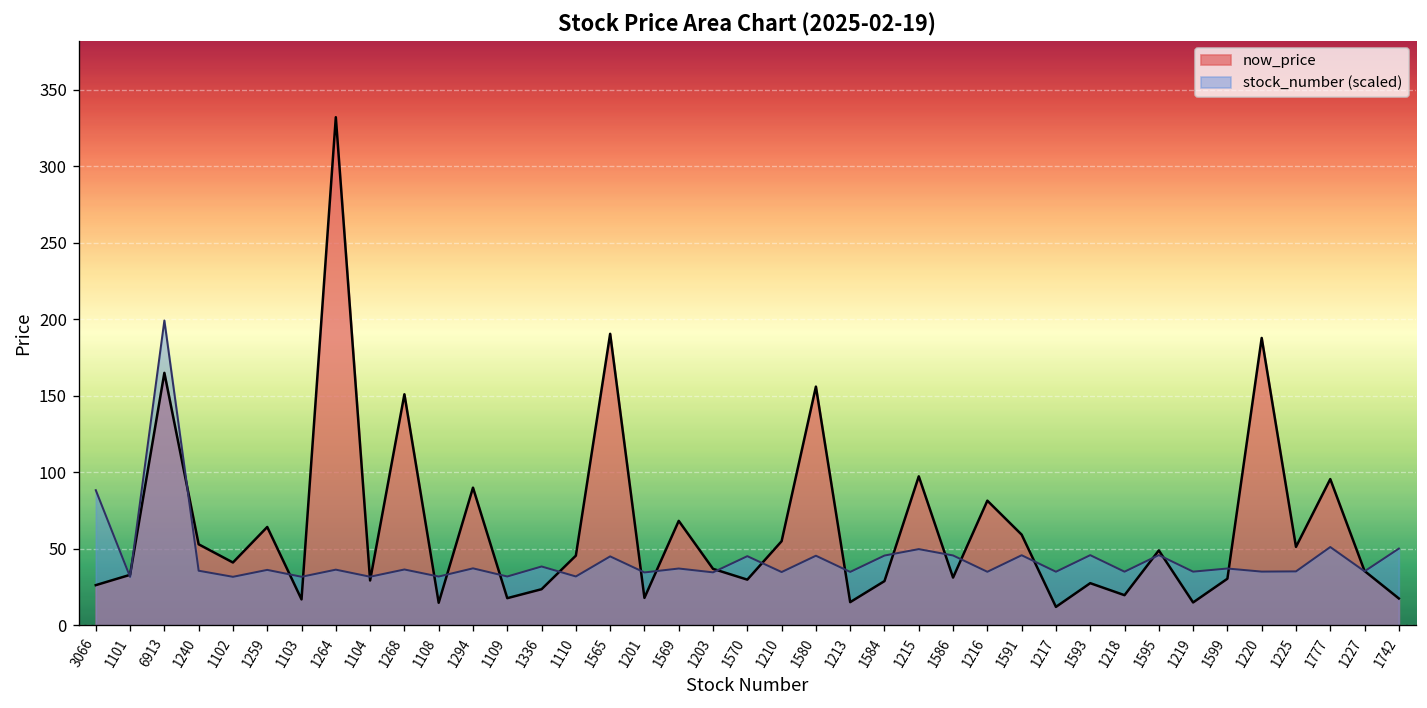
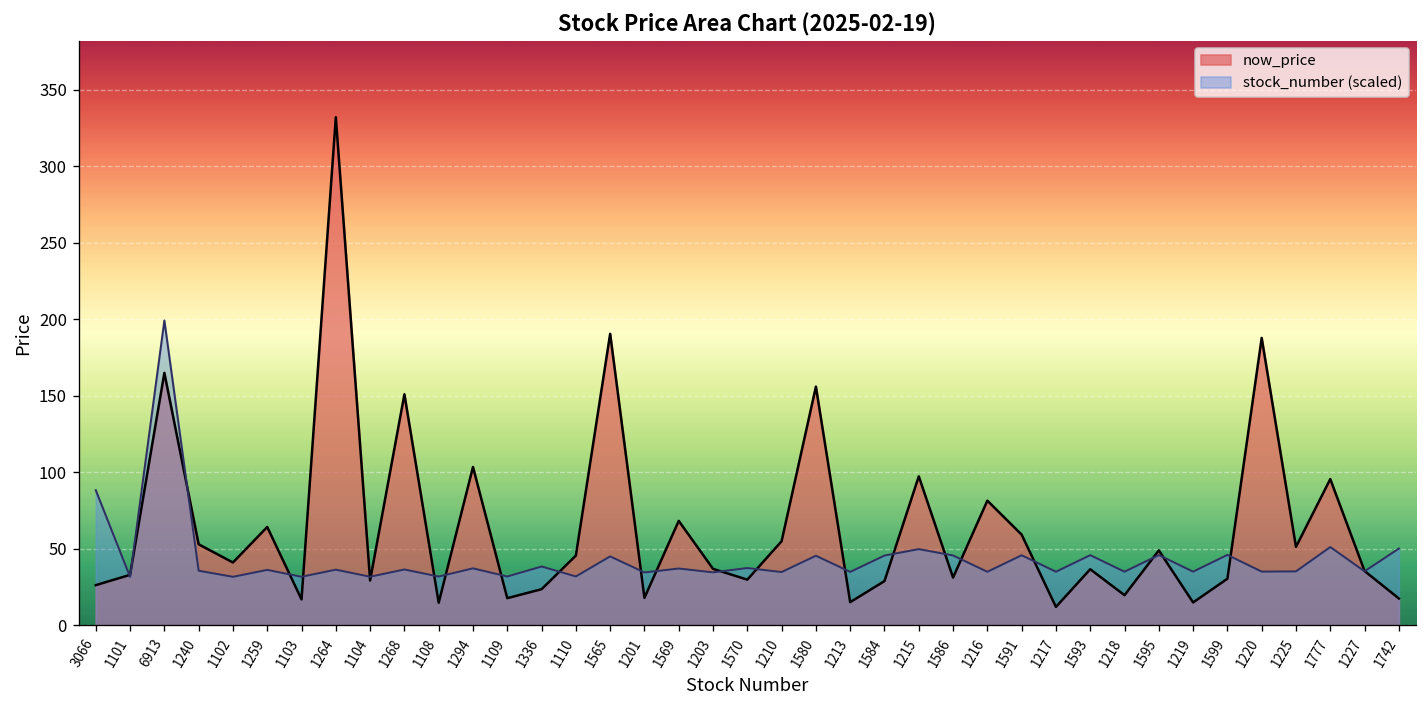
  {
    "now_price": {
      "3066": 26,
      "6913": 165,
      "1240": 53,
      "1102": 41,
      "1259": 64,
      "1103": 17,
      "1264": 332,
      "1104": 29,
      "1268": 151,
      "1108": 15,
-     "1294": 90,
+     "1294": 104,
      "1109": 18,
      "1336": 24,
      "1110": 46,
      "1565": 191,
      "1201": 18,
      "1569": 68,
      "1203": 37,
      "1570": 30,
      "1210": 55,
      "1580": 156,
      "1213": 15,
      "1584": 29,
      "1215": 97,
      "1586": 31,
      "1216": 82,
      "1591": 59,
      "1217": 12,
-     "1593": 28,
+     "1593": 37,
      "1218": 20,
      "1595": 49,
      "1219": 15,
      "1599": 31,
      "1220": 188,
      "1225": 51,
      "1777": 96,
      "1742": 18
    },
    "stock_number (scaled)": {
      "3066": 88,
      "6913": 199,
      "1240": 36,
      "1102": 32,
      "1259": 36,
      "1103": 32,
      "1264": 36,
      "1104": 32,
      "1268": 37,
      "1108": 32,
      "1294": 37,
      "1109": 32,
      "1336": 38,
      "1110": 32,
      "1565": 45,
      "1201": 35,
      "1569": 37,
      "1203": 35,
-     "1570": 45,
+     "1570": 37,
      "1210": 35,
      "1580": 46,
      "1213": 35,
      "1584": 46,
      "1215": 50,
      "1586": 46,
      "1216": 35,
      "1591": 46,
      "1217": 35,
      "1593": 46,
      "1218": 35,
      "1595": 46,
      "1219": 35,
-     "1599": 37,
+     "1599": 46,
      "1220": 35,
      "1225": 35,
      "1777": 51,
      "1742": 50
    }
  }
